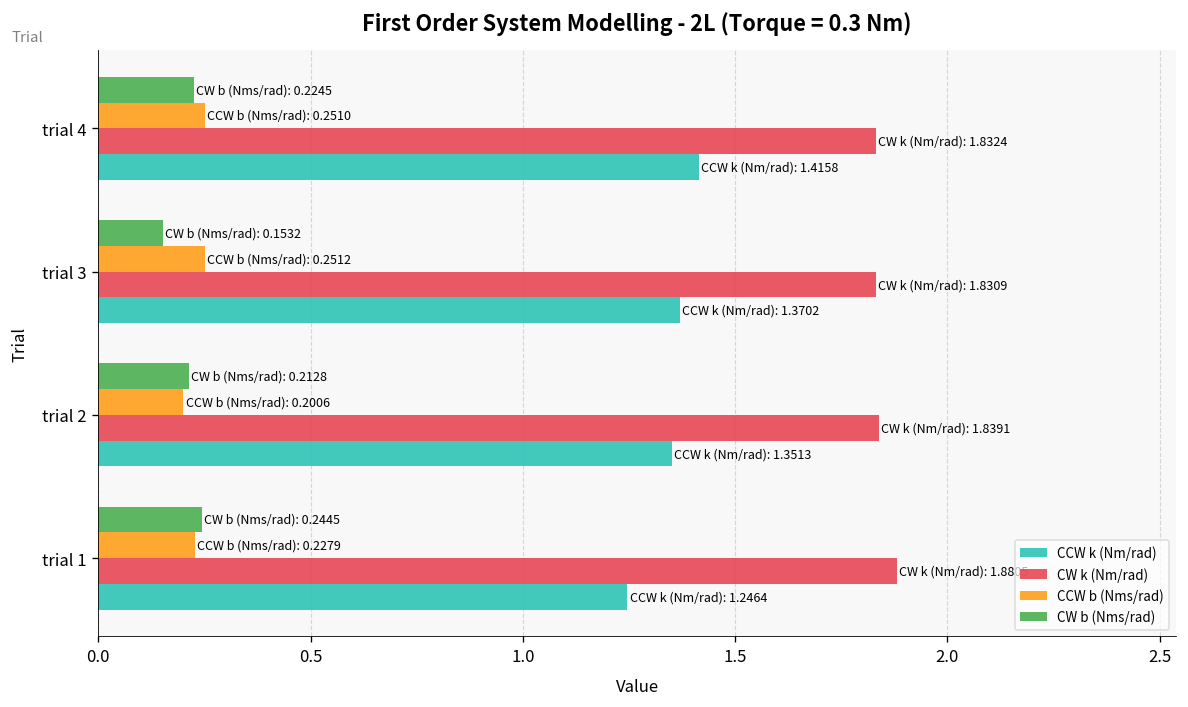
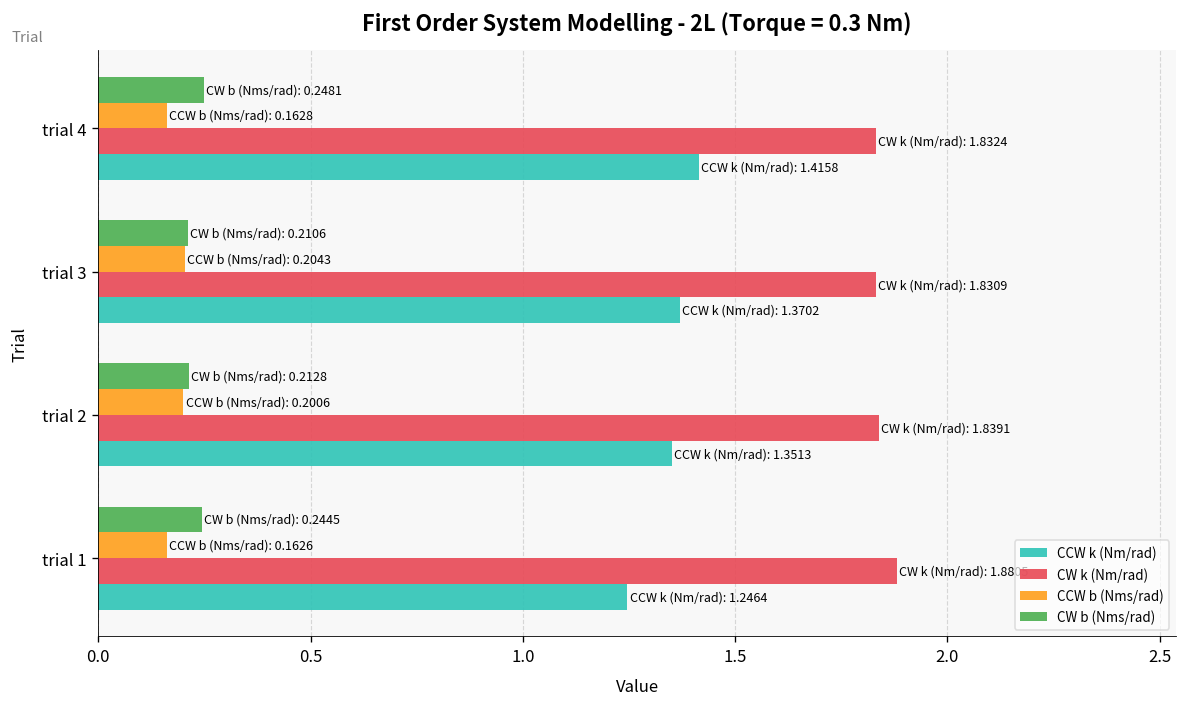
  {
    "CCW k (Nm/rad)": {
      "trial 4": 1.4158,
      "trial 3": 1.3702,
      "trial 2": 1.3513,
      "trial 1": 1.2464
    },
    "CW k (Nm/rad)": {
      "trial 4": 1.8324,
      "trial 3": 1.8309,
      "trial 2": 1.8391
    },
    "CCW b (Nms/rad)": {
-     "trial 4": 0.2510,
-     "trial 3": 0.2512,
+     "trial 4": 0.1628,
+     "trial 3": 0.2043,
      "trial 2": 0.2006,
-     "trial 1": 0.2279
+     "trial 1": 0.1626
    },
    "CW b (Nms/rad)": {
-     "trial 4": 0.2245,
-     "trial 3": 0.1532,
+     "trial 4": 0.2481,
+     "trial 3": 0.2106,
      "trial 2": 0.2128,
      "trial 1": 0.2445
    }
  }
